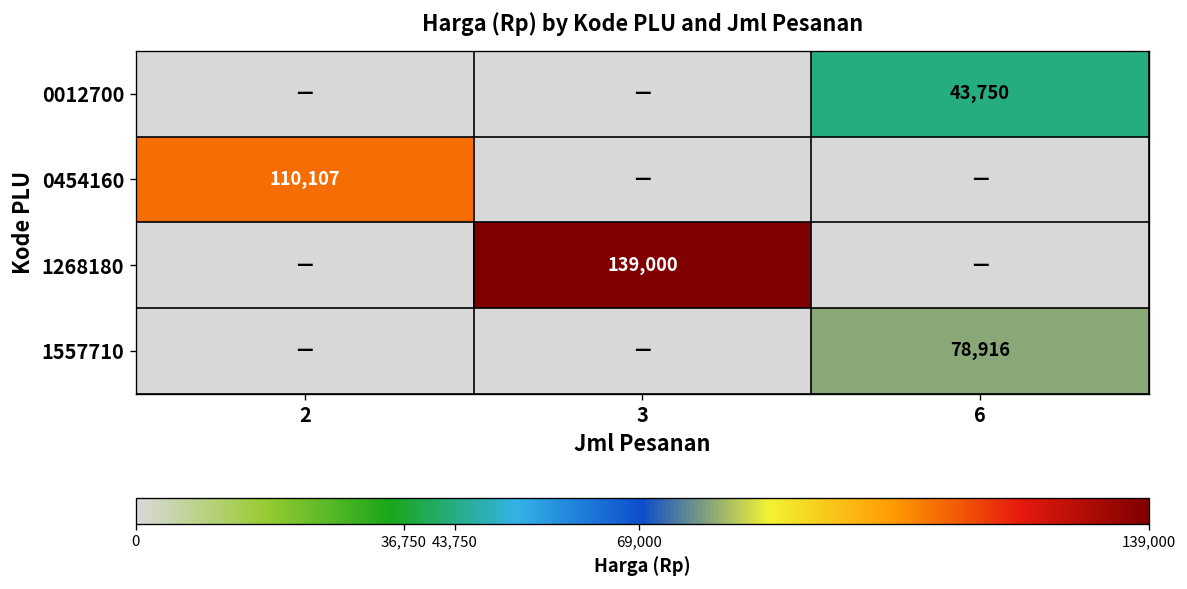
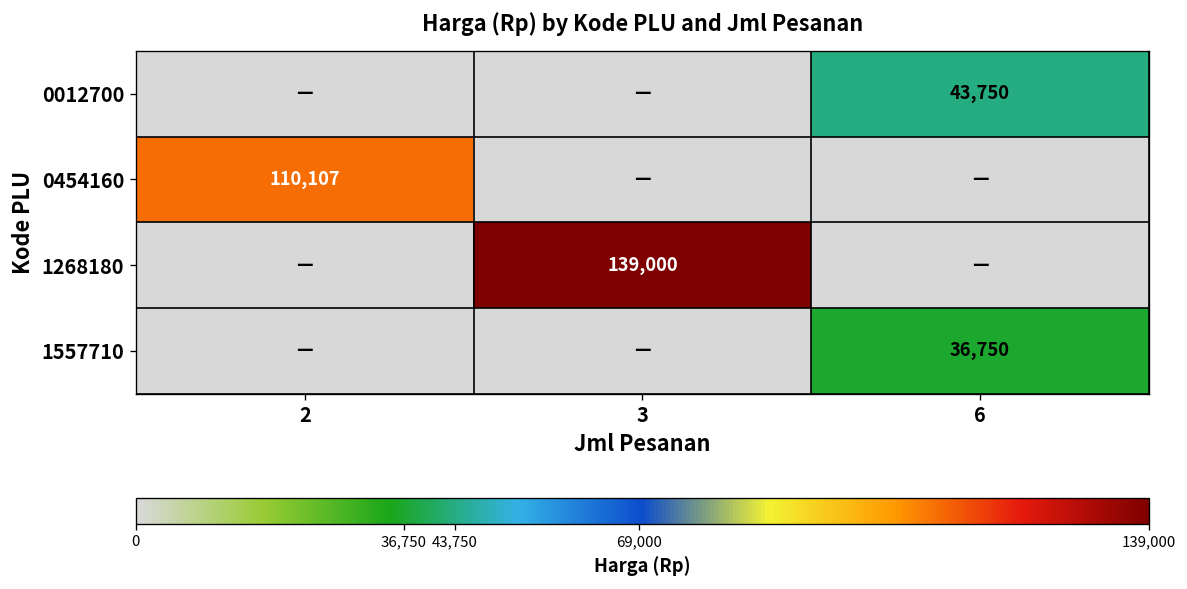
  {
    "0012700": {
      "6": "43,750"
    },
    "0454160": {
      "2": "110,107"
    },
    "1268180": {
      "3": "139,000"
    },
    "1557710": {
-     "6": "78,916"
+     "6": "36,750"
    }
  }
